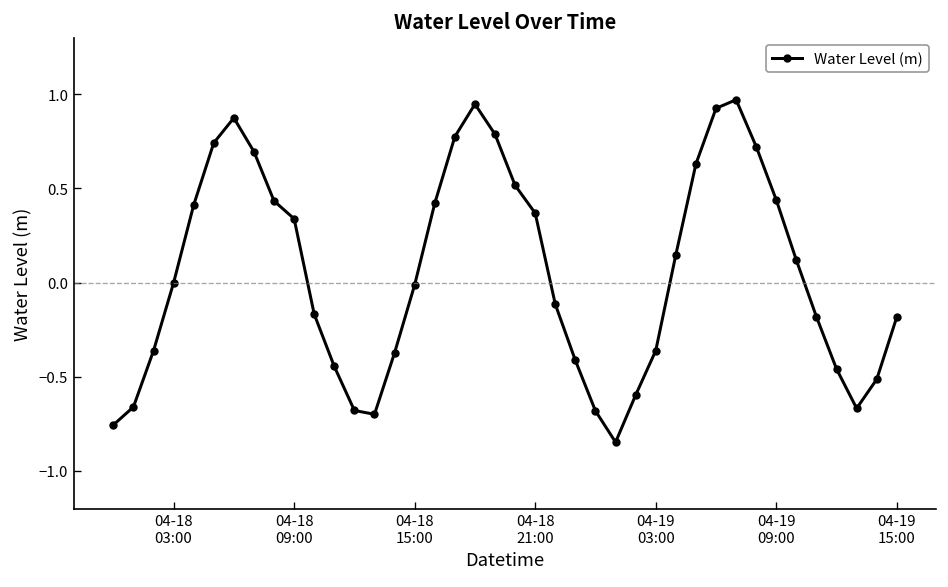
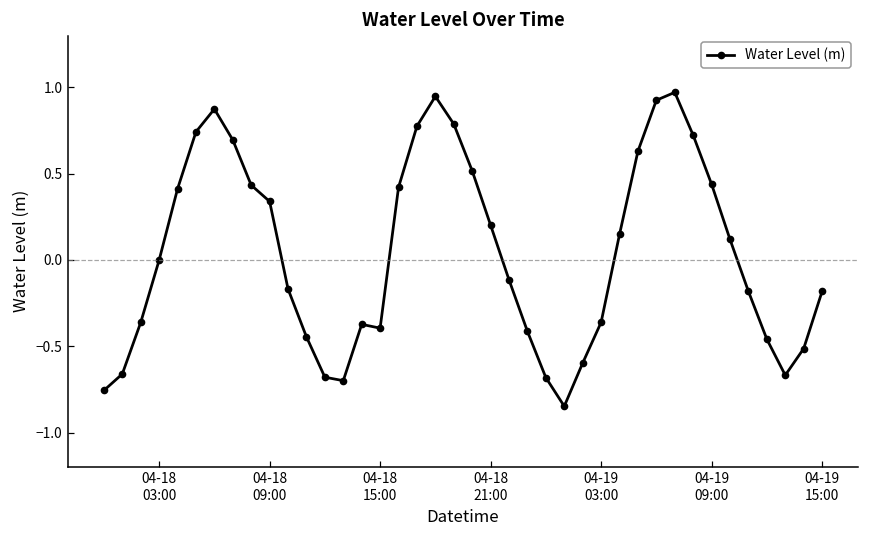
  {
    "04-18 03:00": 0.00,
    "04-18 09:00": 0.34,
-   "04-18 15:00": -0.01,
-   "04-18 21:00": 0.37,
+   "04-18 15:00": -0.40,
+   "04-18 21:00": 0.20,
    "04-19 03:00": -0.36,
    "04-19 09:00": 0.44,
    "04-19 15:00": -0.18
  }
